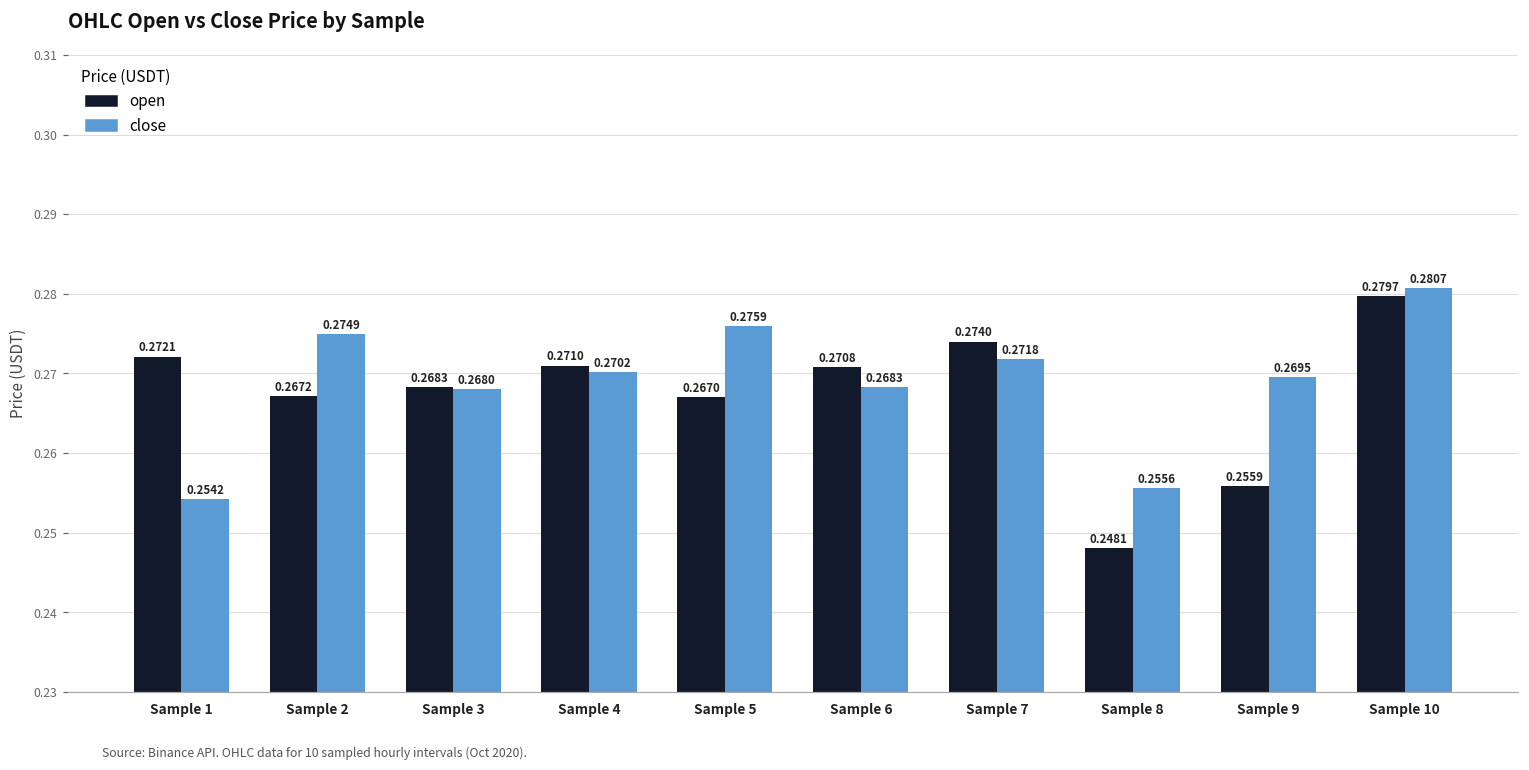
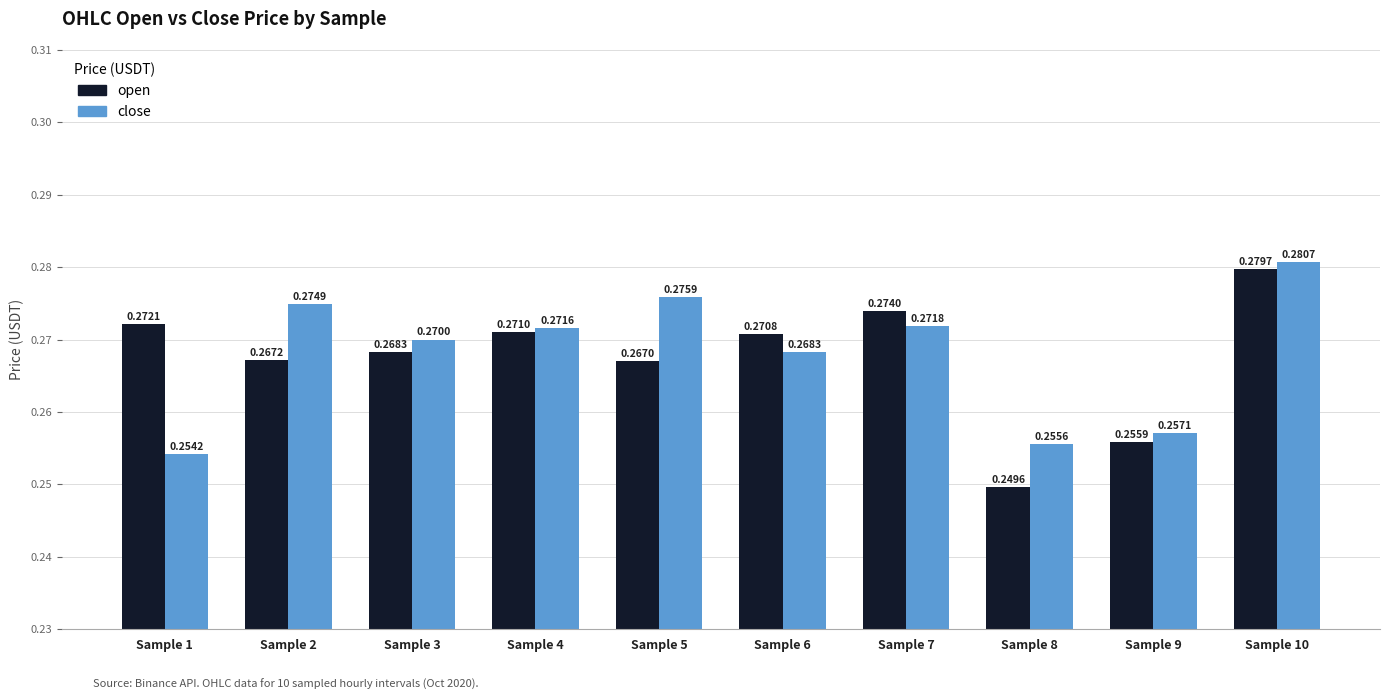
  {
    "open": {
      "Sample 1": 0.2721,
      "Sample 2": 0.2672,
      "Sample 3": 0.2683,
      "Sample 4": 0.2710,
      "Sample 5": 0.2670,
      "Sample 6": 0.2708,
      "Sample 7": 0.2740,
-     "Sample 8": 0.2481,
+     "Sample 8": 0.2496,
      "Sample 9": 0.2559,
      "Sample 10": 0.2797
    },
    "close": {
      "Sample 1": 0.2542,
      "Sample 2": 0.2749,
-     "Sample 3": 0.2680,
-     "Sample 4": 0.2702,
+     "Sample 3": 0.2700,
+     "Sample 4": 0.2716,
      "Sample 5": 0.2759,
      "Sample 6": 0.2683,
      "Sample 7": 0.2718,
      "Sample 8": 0.2556,
-     "Sample 9": 0.2695,
+     "Sample 9": 0.2571,
      "Sample 10": 0.2807
    }
  }
